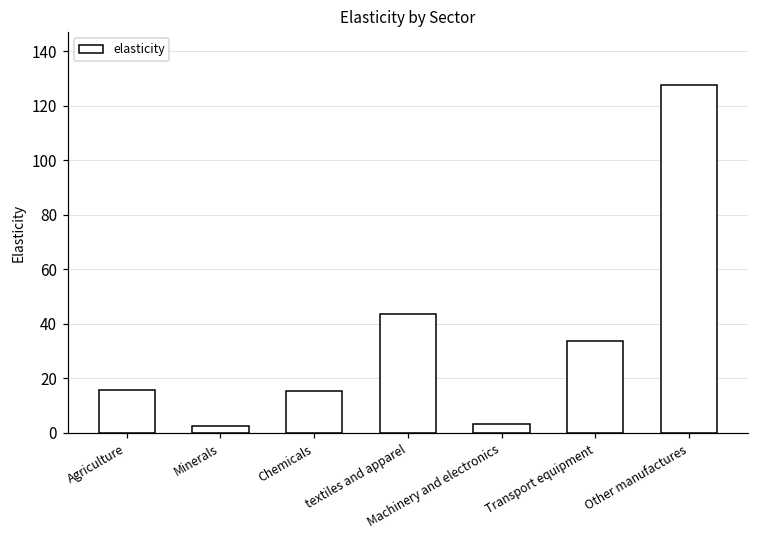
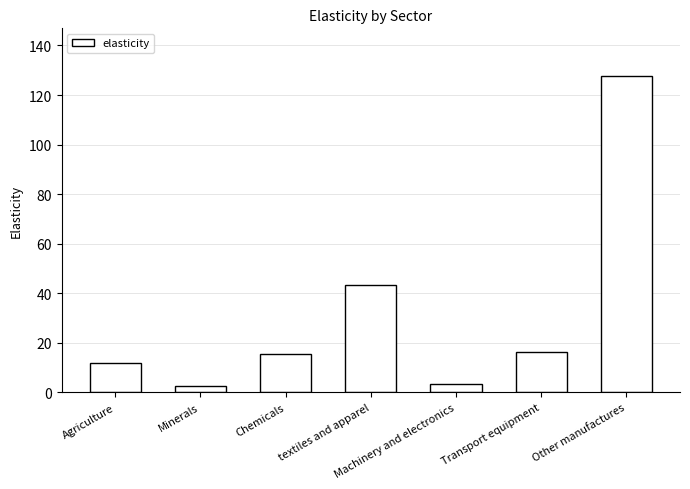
  {
-   "Agriculture": 16,
+   "Agriculture": 12,
    "Minerals": 3,
    "Chemicals": 15,
    "textiles and apparel": 44,
    "Machinery and electronics": 3,
-   "Transport equipment": 34,
+   "Transport equipment": 16,
    "Other manufactures": 128
  }
